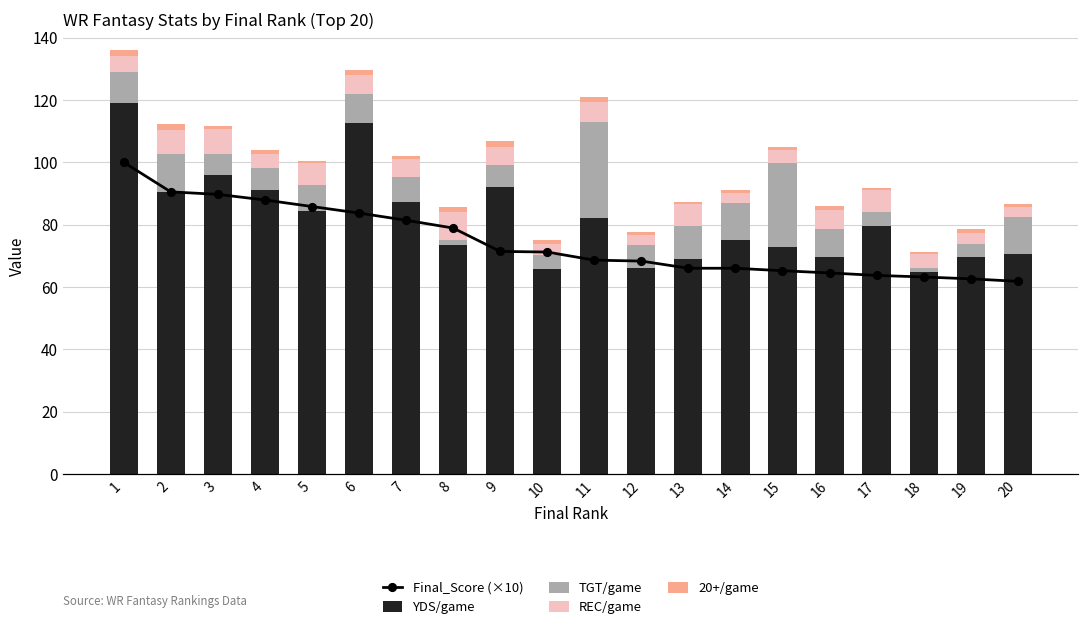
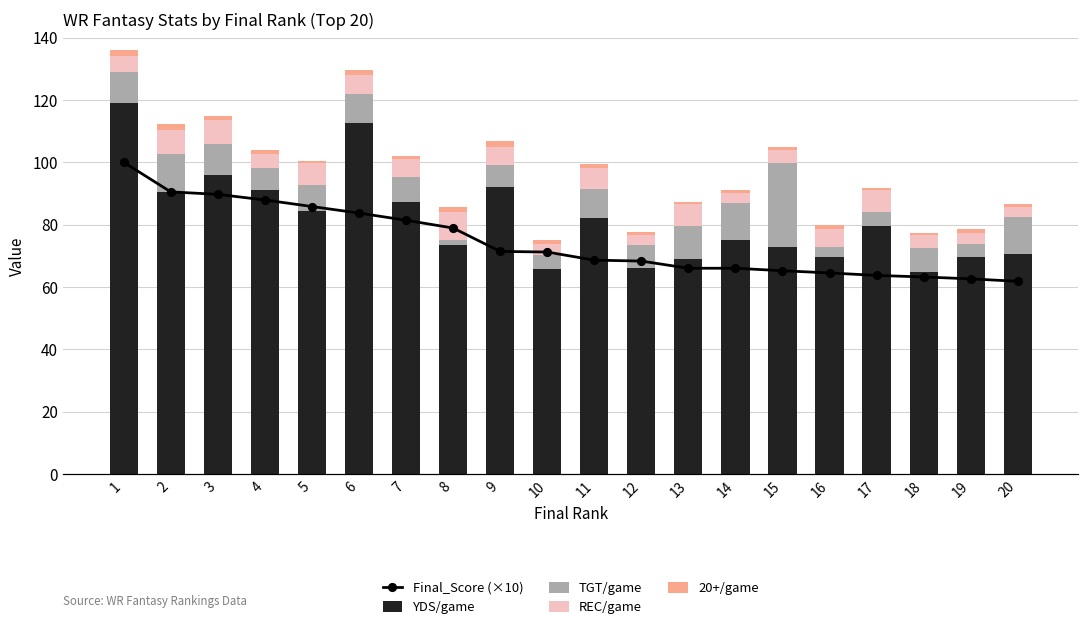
  {
    "TGT/game": {
      "1": 10,
      "2": 12,
-     "3": 7,
+     "3": 10,
      "4": 7,
      "5": 8,
      "6": 9,
      "7": 8,
      "8": 2,
      "9": 7,
      "10": 5,
-     "11": 31,
+     "11": 10,
      "12": 7,
      "13": 11,
      "14": 12,
      "15": 27,
-     "16": 9,
+     "16": 3,
      "17": 5,
-     "18": 2,
+     "18": 8,
      "19": 4,
      "20": 12
    }
  }
